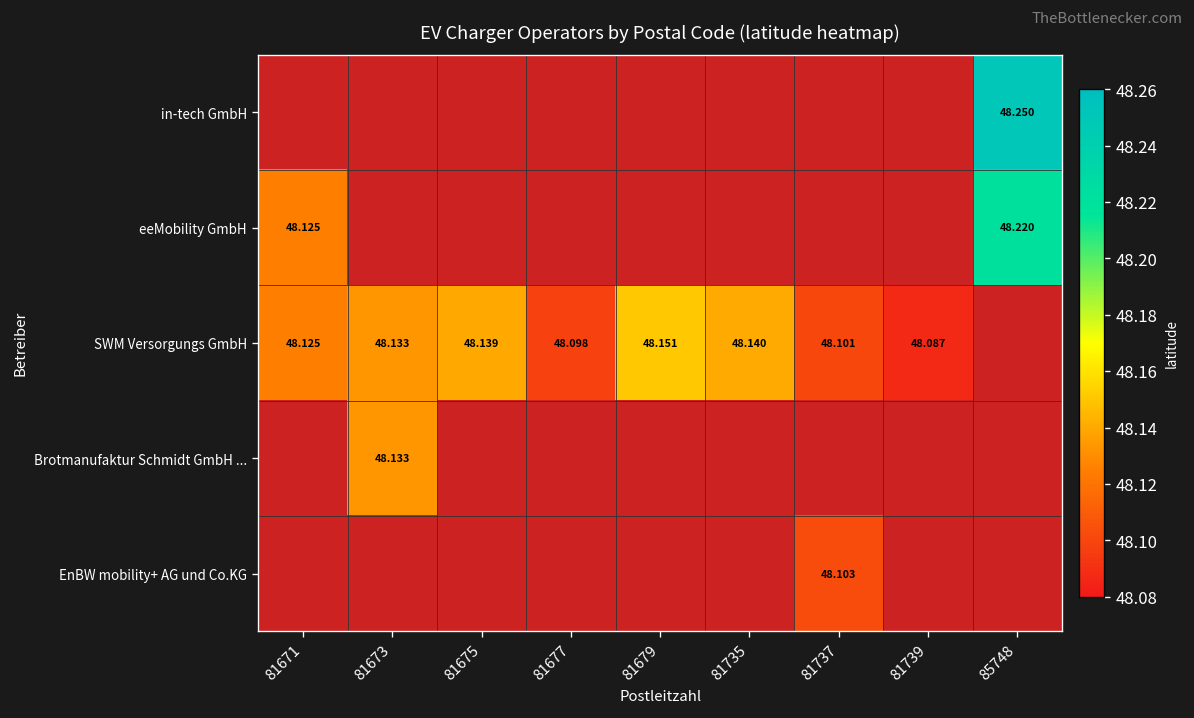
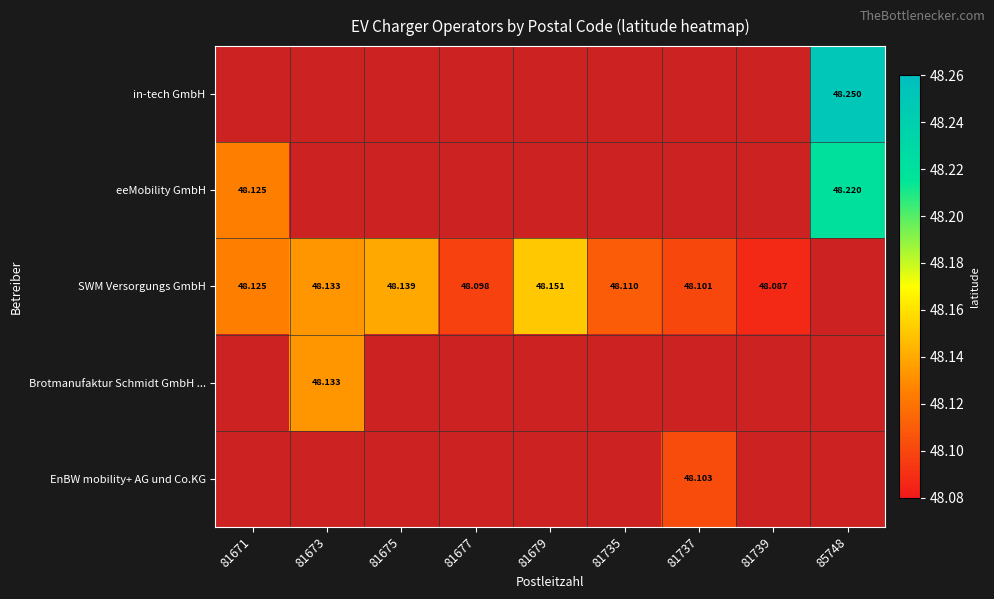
  {
    "in-tech GmbH": {
      "85748": 48.250
    },
    "eeMobility GmbH": {
      "81671": 48.125,
      "85748": 48.220
    },
    "SWM Versorgungs GmbH": {
      "81671": 48.125,
      "81673": 48.133,
      "81675": 48.139,
      "81677": 48.098,
      "81679": 48.151,
-     "81735": 48.140,
+     "81735": 48.110,
      "81737": 48.101,
      "81739": 48.087
    },
    "Brotmanufaktur Schmidt GmbH ...": {
      "81673": 48.133
    },
    "EnBW mobility+ AG und Co.KG": {
      "81737": 48.103
    }
  }
